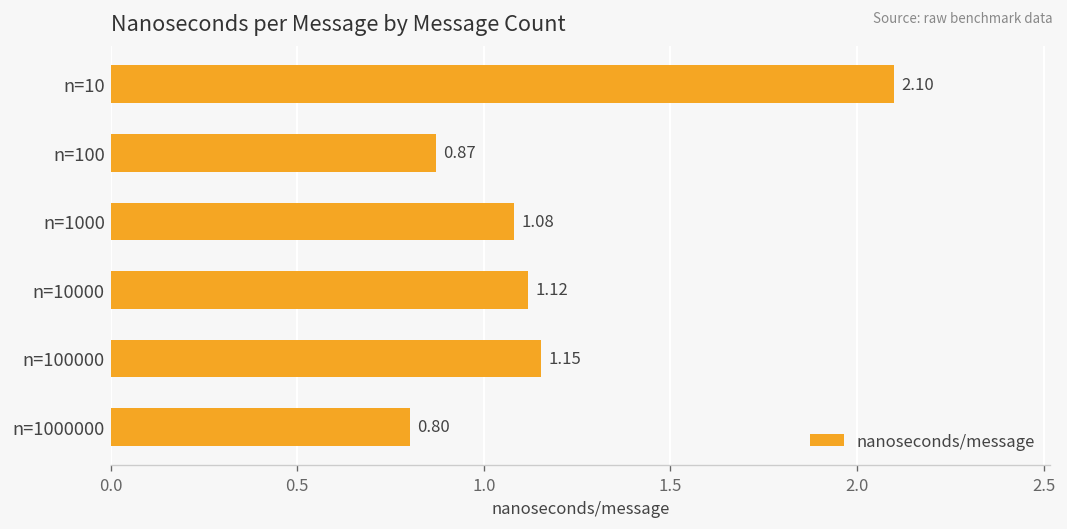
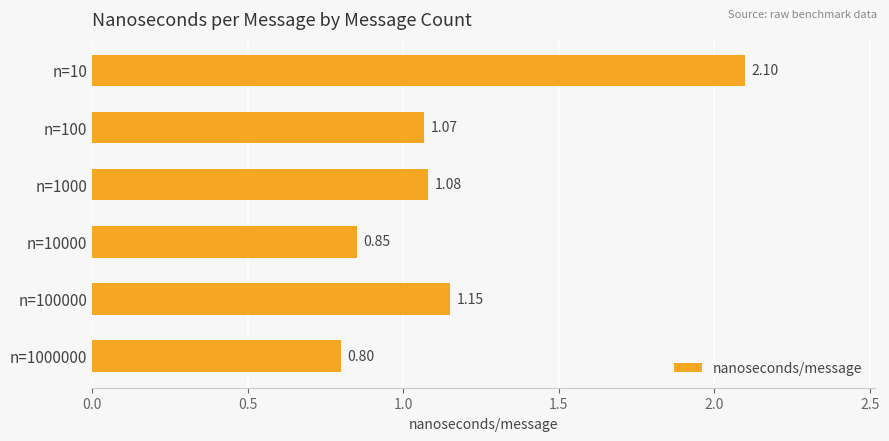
  {
    "n=10": 2.10,
-   "n=100": 0.87,
+   "n=100": 1.07,
    "n=1000": 1.08,
-   "n=10000": 1.12,
+   "n=10000": 0.85,
    "n=100000": 1.15,
    "n=1000000": 0.80
  }
